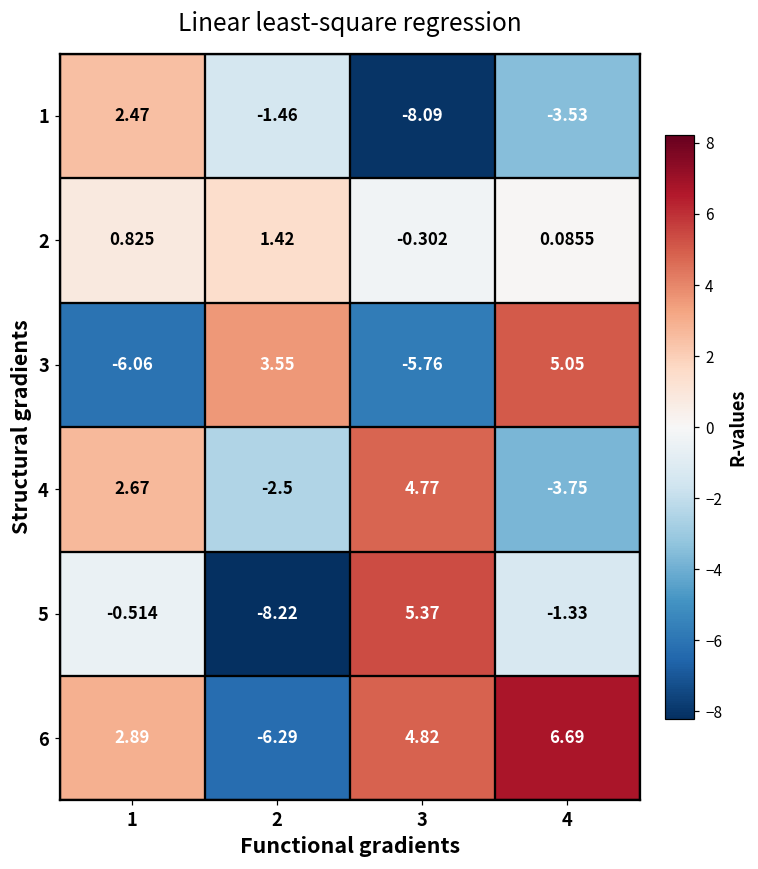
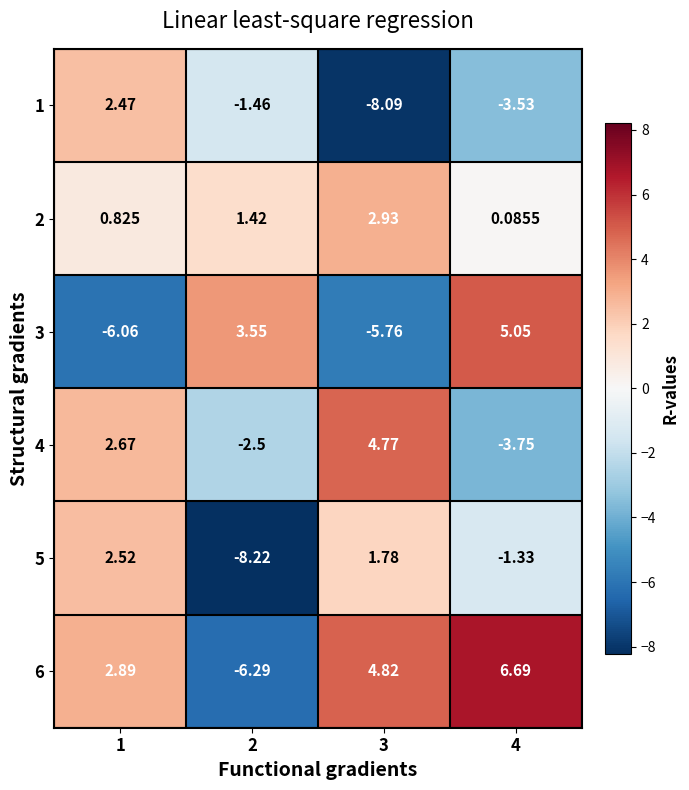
  {
    "1": {
      "1": 2.47,
      "2": -1.46,
      "3": -8.09,
      "4": -3.53
    },
    "2": {
      "1": 0.825,
      "2": 1.42,
-     "3": -0.302,
+     "3": 2.93,
      "4": 0.0855
    },
    "3": {
      "1": -6.06,
      "2": 3.55,
      "3": -5.76,
      "4": 5.05
    },
    "4": {
      "1": 2.67,
      "2": -2.5,
      "3": 4.77,
      "4": -3.75
    },
    "5": {
-     "1": -0.514,
+     "1": 2.52,
      "2": -8.22,
-     "3": 5.37,
+     "3": 1.78,
      "4": -1.33
    },
    "6": {
      "1": 2.89,
      "2": -6.29,
      "3": 4.82,
      "4": 6.69
    }
  }
